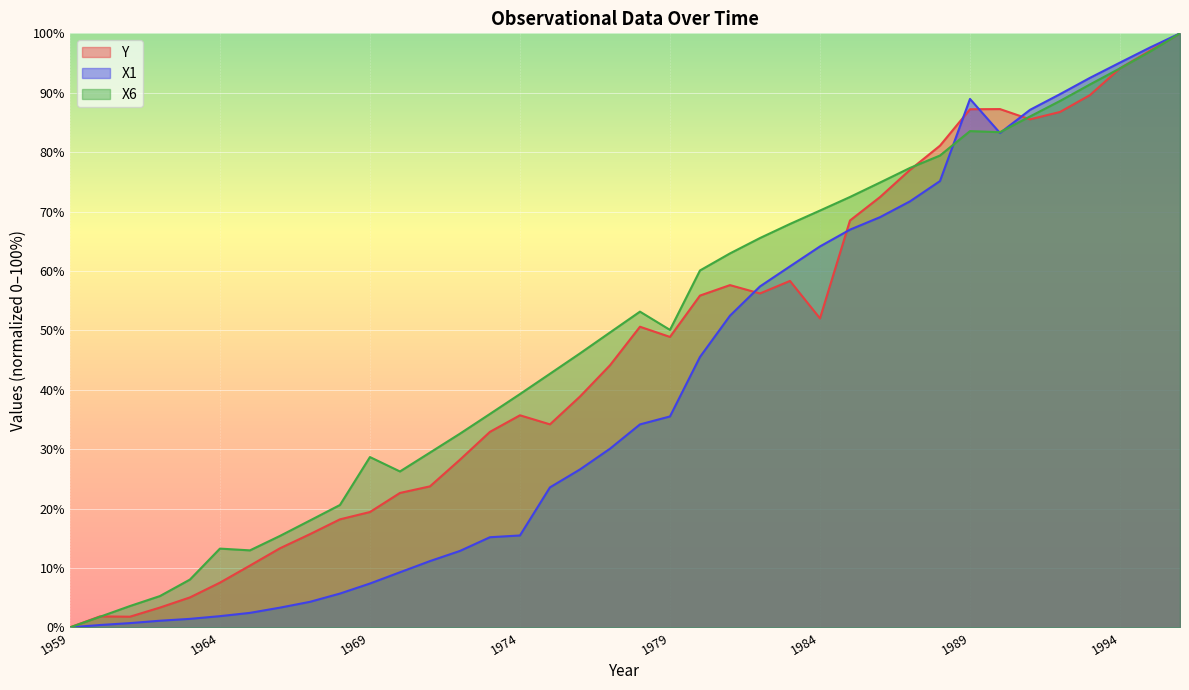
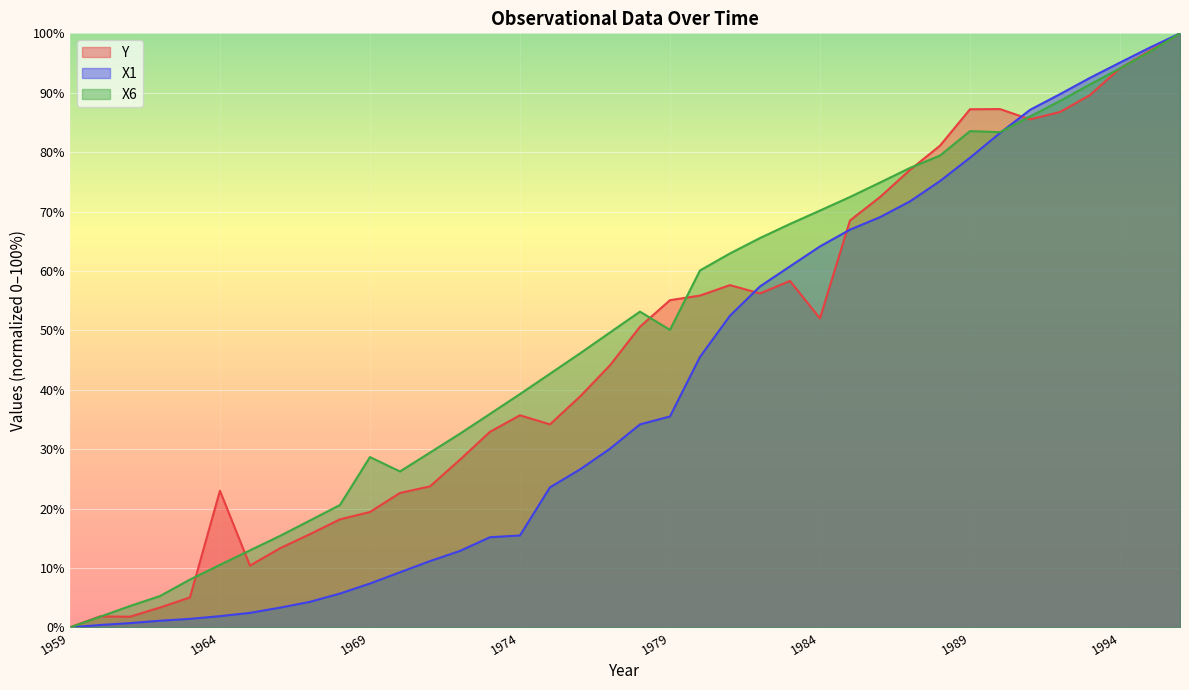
  {
    "Y": {
-     "1964": "8%",
+     "1964": "23%",
      "1969": "19%",
      "1974": "36%",
-     "1979": "49%",
+     "1979": "55%",
      "1984": "52%",
      "1989": "87%"
    },
    "X1": {
      "1964": "2%",
      "1969": "7%",
      "1974": "15%",
      "1979": "36%",
      "1984": "64%",
-     "1989": "89%",
+     "1989": "79%",
      "1994": "95%"
    },
    "X6": {
-     "1964": "13%",
+     "1964": "11%",
      "1969": "29%",
      "1974": "39%",
      "1979": "50%",
      "1984": "70%",
      "1989": "84%"
    }
  }
